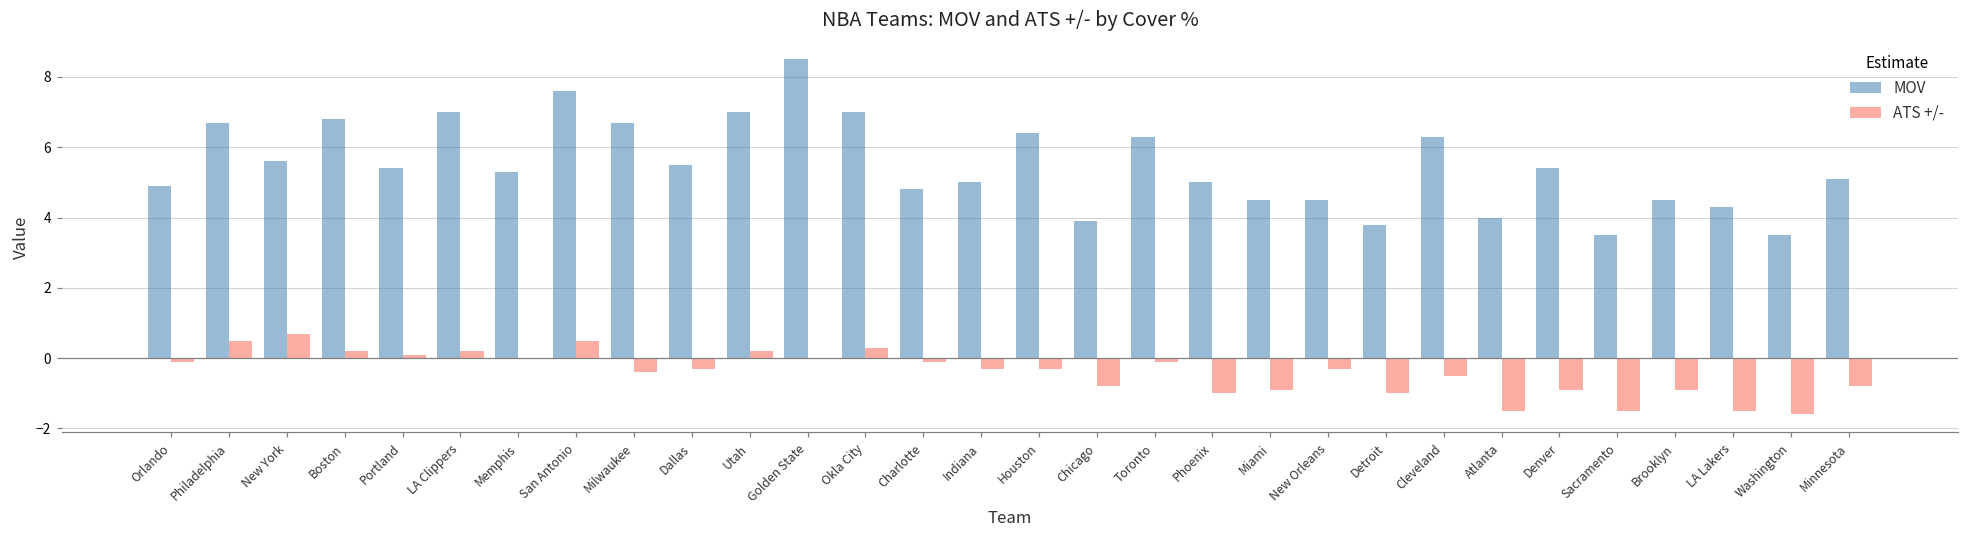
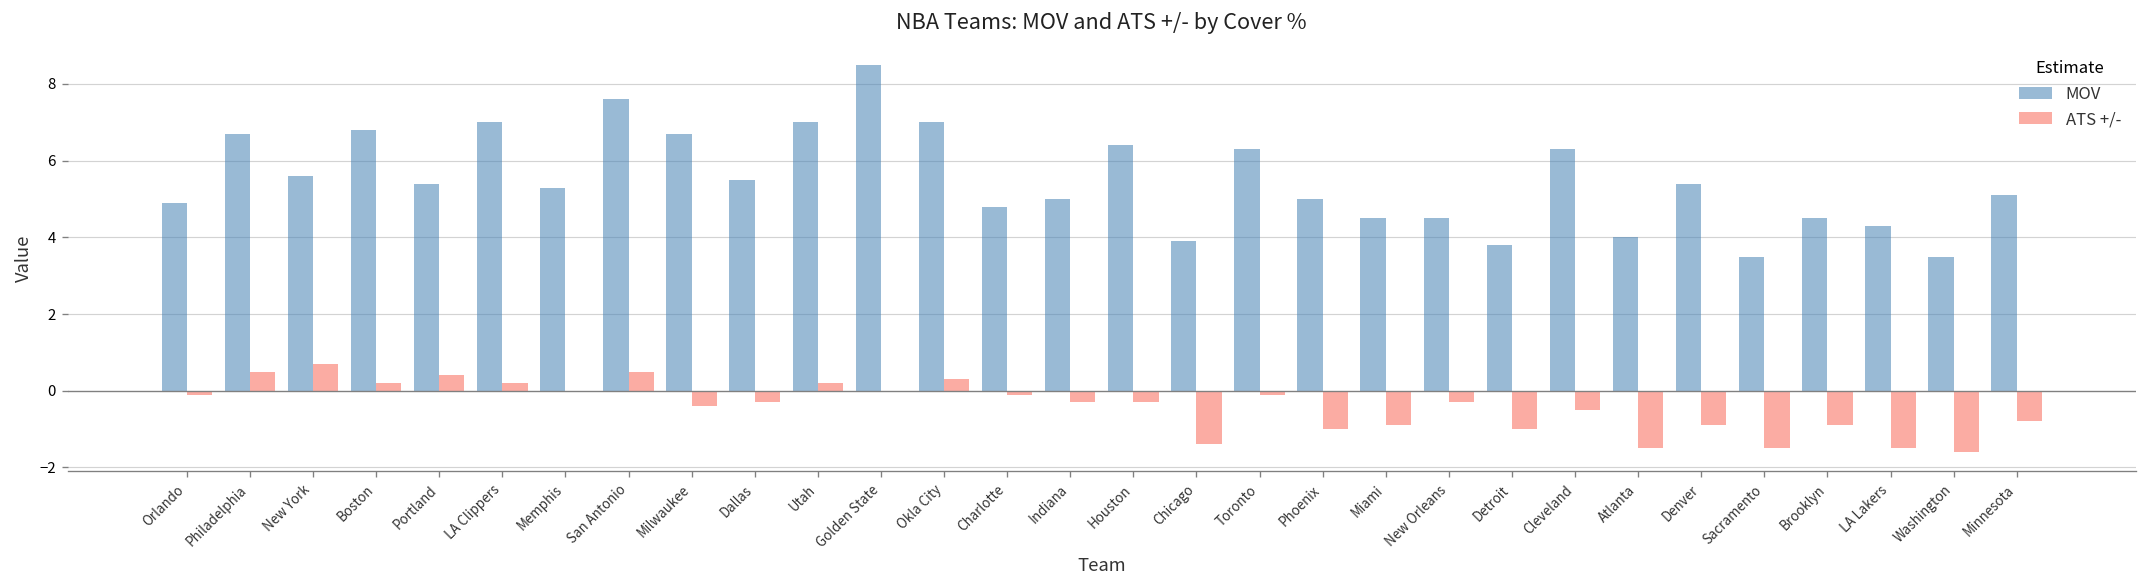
  {
    "MOV": {
      "Orlando": 4.9,
      "Philadelphia": 6.7,
      "New York": 5.6,
      "Boston": 6.8,
      "Portland": 5.4,
      "LA Clippers": 7.0,
      "Memphis": 5.3,
      "San Antonio": 7.6,
      "Milwaukee": 6.7,
      "Dallas": 5.5,
      "Utah": 7.0,
      "Golden State": 8.5,
      "Okla City": 7.0,
      "Charlotte": 4.8,
      "Indiana": 5.0,
      "Houston": 6.4,
      "Chicago": 3.9,
      "Toronto": 6.3,
      "Phoenix": 5.0,
      "Miami": 4.5,
      "New Orleans": 4.5,
      "Detroit": 3.8,
      "Cleveland": 6.3,
      "Atlanta": 4.0,
      "Denver": 5.4,
      "Sacramento": 3.5,
      "Brooklyn": 4.5,
      "LA Lakers": 4.3,
      "Washington": 3.5,
      "Minnesota": 5.1
    },
    "ATS +/-": {
      "Orlando": -0.1,
      "Philadelphia": 0.5,
      "New York": 0.7,
      "Boston": 0.2,
-     "Portland": 0.1,
+     "Portland": 0.4,
      "LA Clippers": 0.2,
      "Memphis": 0.0,
      "San Antonio": 0.5,
      "Milwaukee": -0.4,
      "Dallas": -0.3,
      "Utah": 0.2,
      "Golden State": 0.0,
      "Okla City": 0.3,
      "Charlotte": -0.1,
      "Indiana": -0.3,
      "Houston": -0.3,
-     "Chicago": -0.8,
+     "Chicago": -1.4,
      "Toronto": -0.1,
      "Phoenix": -1.0,
      "Miami": -0.9,
      "New Orleans": -0.3,
      "Detroit": -1.0,
      "Cleveland": -0.5,
      "Atlanta": -1.5,
      "Denver": -0.9,
      "Sacramento": -1.5,
      "Brooklyn": -0.9,
      "LA Lakers": -1.5,
      "Washington": -1.6,
      "Minnesota": -0.8
    }
  }
